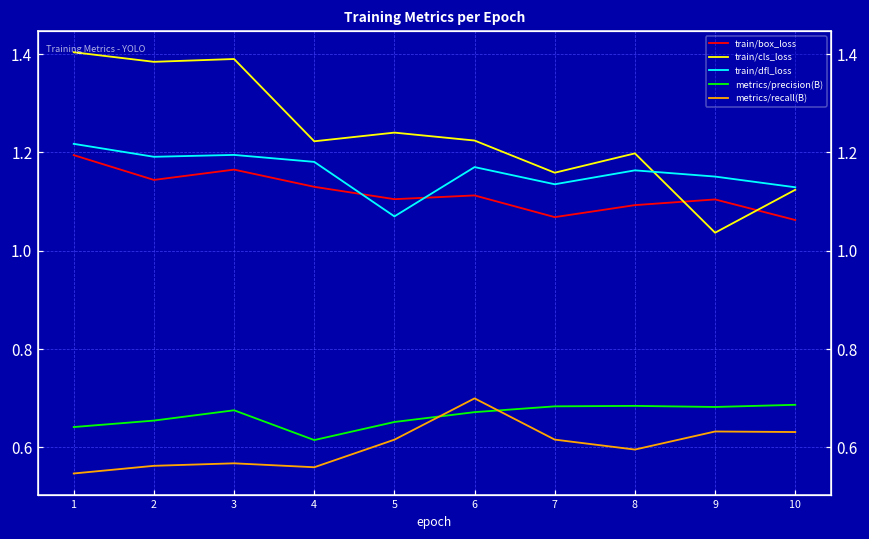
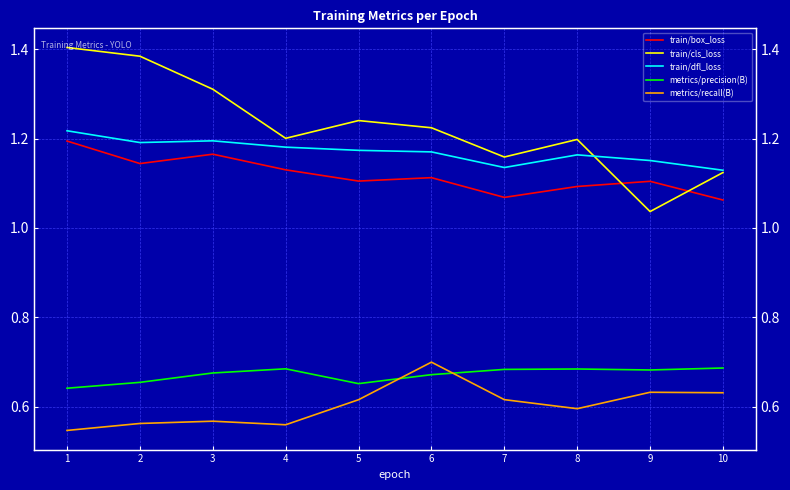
  {
    "train/box_loss": {
      "1": 1.19,
      "2": 1.14,
      "3": 1.16,
      "4": 1.13,
      "5": 1.10,
      "6": 1.11,
      "7": 1.07,
      "8": 1.09,
      "9": 1.10,
      "10": 1.06
    },
    "train/cls_loss": {
      "1": 1.40,
      "2": 1.38,
-     "3": 1.39,
-     "4": 1.22,
+     "3": 1.31,
+     "4": 1.20,
      "5": 1.24,
      "6": 1.22,
      "7": 1.16,
      "8": 1.20,
      "9": 1.04
    },
    "train/dfl_loss": {
      "1": 1.22,
      "2": 1.19,
      "3": 1.19,
      "4": 1.18,
-     "5": 1.07,
+     "5": 1.17,
      "6": 1.17,
      "7": 1.14,
      "8": 1.16,
      "9": 1.15
    },
    "metrics/precision(B)": {
      "1": 0.64,
      "2": 0.65,
      "3": 0.68,
-     "4": 0.61,
+     "4": 0.68,
      "5": 0.65,
      "6": 0.67,
      "7": 0.68,
      "8": 0.68,
      "9": 0.68,
      "10": 0.69
    },
    "metrics/recall(B)": {
      "1": 0.55,
      "2": 0.56,
      "3": 0.57,
      "4": 0.56,
      "5": 0.62,
      "6": 0.70,
      "7": 0.62,
      "8": 0.60,
      "9": 0.63,
      "10": 0.63
    }
  }
